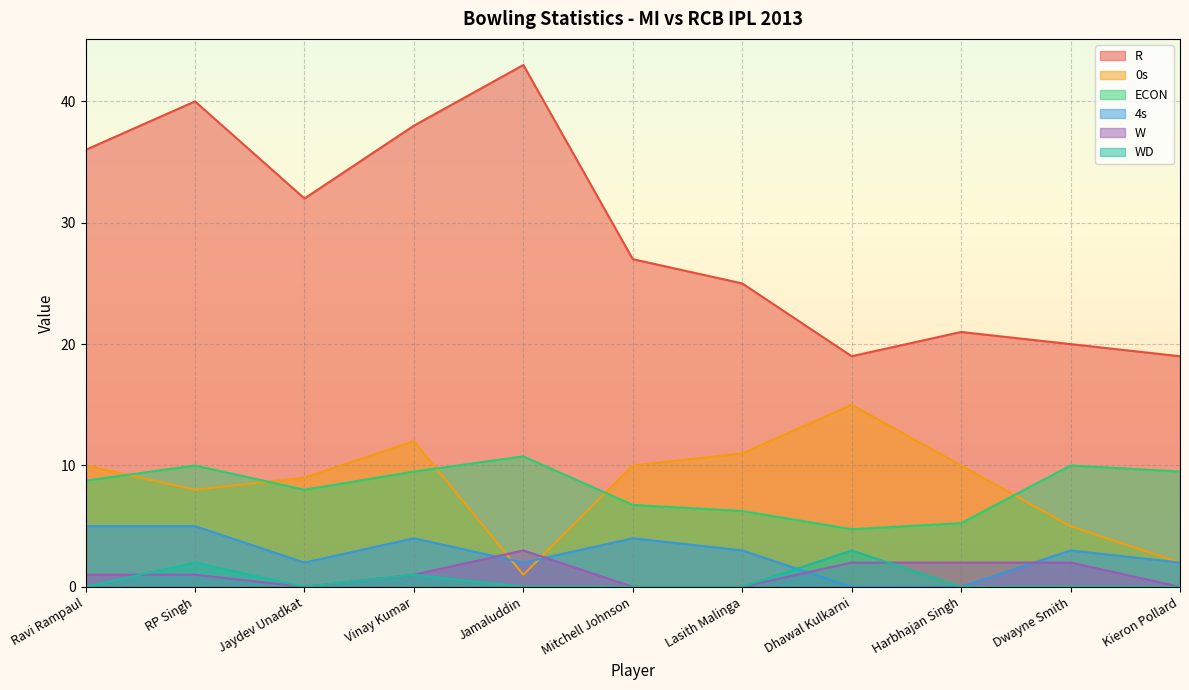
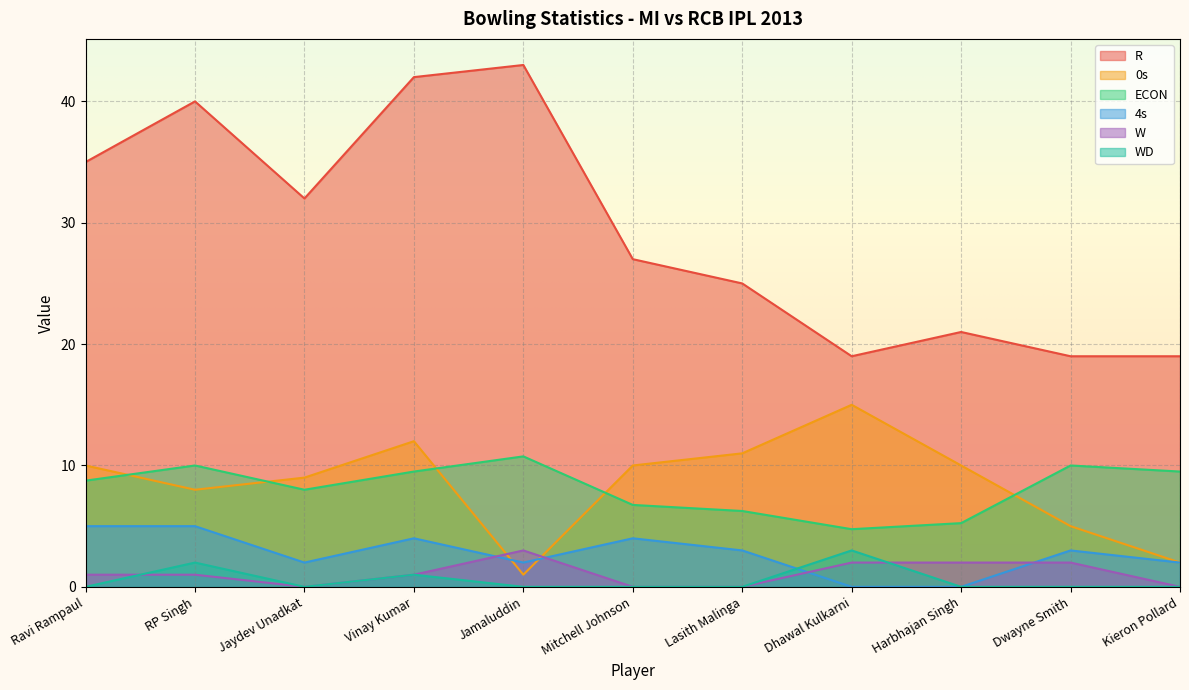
  {
    "R": {
-     "Ravi Rampaul": 36,
+     "Ravi Rampaul": 35,
      "RP Singh": 40,
      "Jaydev Unadkat": 32,
-     "Vinay Kumar": 38,
+     "Vinay Kumar": 42,
      "Jamaluddin": 43,
      "Mitchell Johnson": 27,
      "Lasith Malinga": 25,
      "Dhawal Kulkarni": 19,
      "Harbhajan Singh": 21,
-     "Dwayne Smith": 20,
+     "Dwayne Smith": 19,
      "Kieron Pollard": 19
    },
    "0s": {
      "Ravi Rampaul": 10,
      "RP Singh": 8,
      "Jaydev Unadkat": 9,
      "Vinay Kumar": 12,
      "Jamaluddin": 1,
      "Mitchell Johnson": 10,
      "Lasith Malinga": 11,
      "Dhawal Kulkarni": 15,
      "Harbhajan Singh": 10,
      "Dwayne Smith": 5
    },
    "W": {
      "Ravi Rampaul": 1,
      "RP Singh": 1,
      "Jamaluddin": 3,
      "Dhawal Kulkarni": 2,
      "Harbhajan Singh": 2,
      "Dwayne Smith": 2
    }
  }
